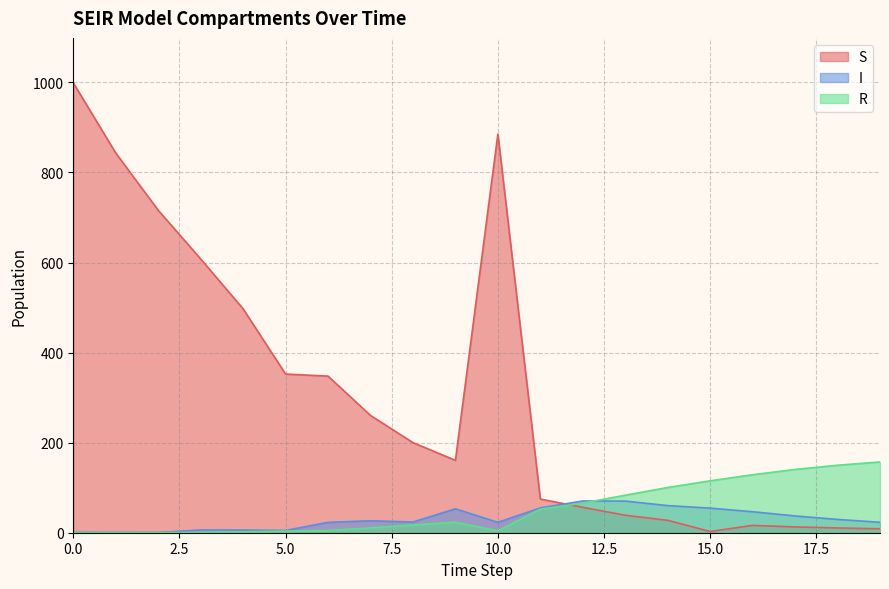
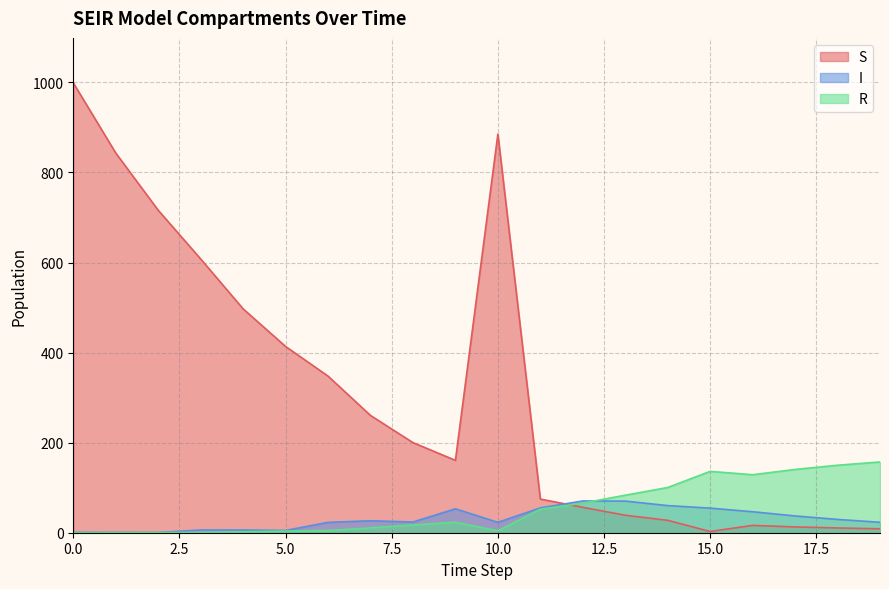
  {
    "S": {
      "0.0": 1000,
-     "5.0": 350,
+     "5.0": 410,
      "10.0": 890,
      "15.0": 0
    },
    "I": {
      "10.0": 20,
      "15.0": 50
    },
    "R": {
      "10.0": 0,
-     "15.0": 120
+     "15.0": 140
    }
  }
